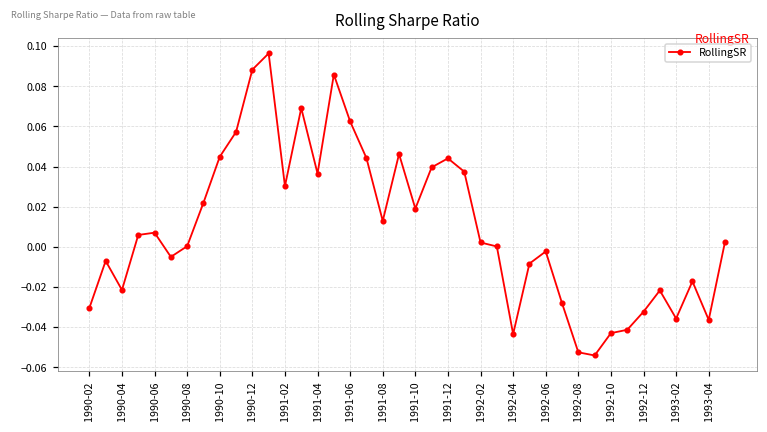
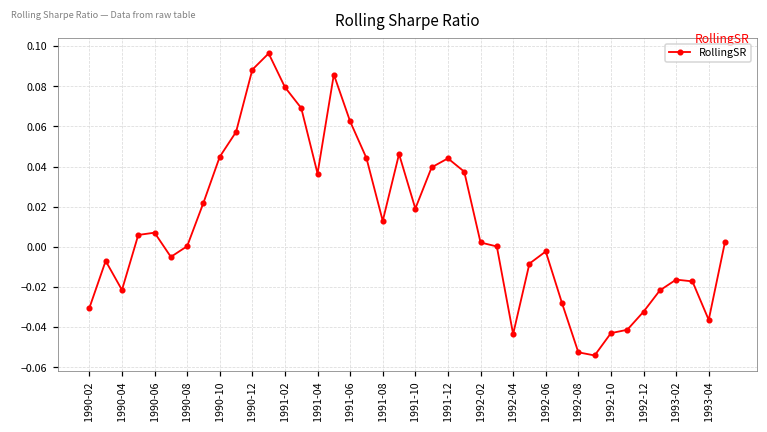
  {
    "1990-02": -0.030,
    "1990-04": -0.021,
    "1990-06": 0.007,
    "1990-08": 0.000,
    "1990-10": 0.045,
    "1990-12": 0.088,
-   "1991-02": 0.030,
+   "1991-02": 0.080,
    "1991-04": 0.037,
    "1991-06": 0.063,
    "1991-08": 0.013,
    "1991-10": 0.019,
    "1991-12": 0.044,
    "1992-02": 0.002,
    "1992-04": -0.043,
    "1992-06": -0.002,
    "1992-08": -0.053,
    "1992-10": -0.043,
    "1992-12": -0.032,
-   "1993-02": -0.036,
+   "1993-02": -0.016,
    "1993-04": -0.036
  }
